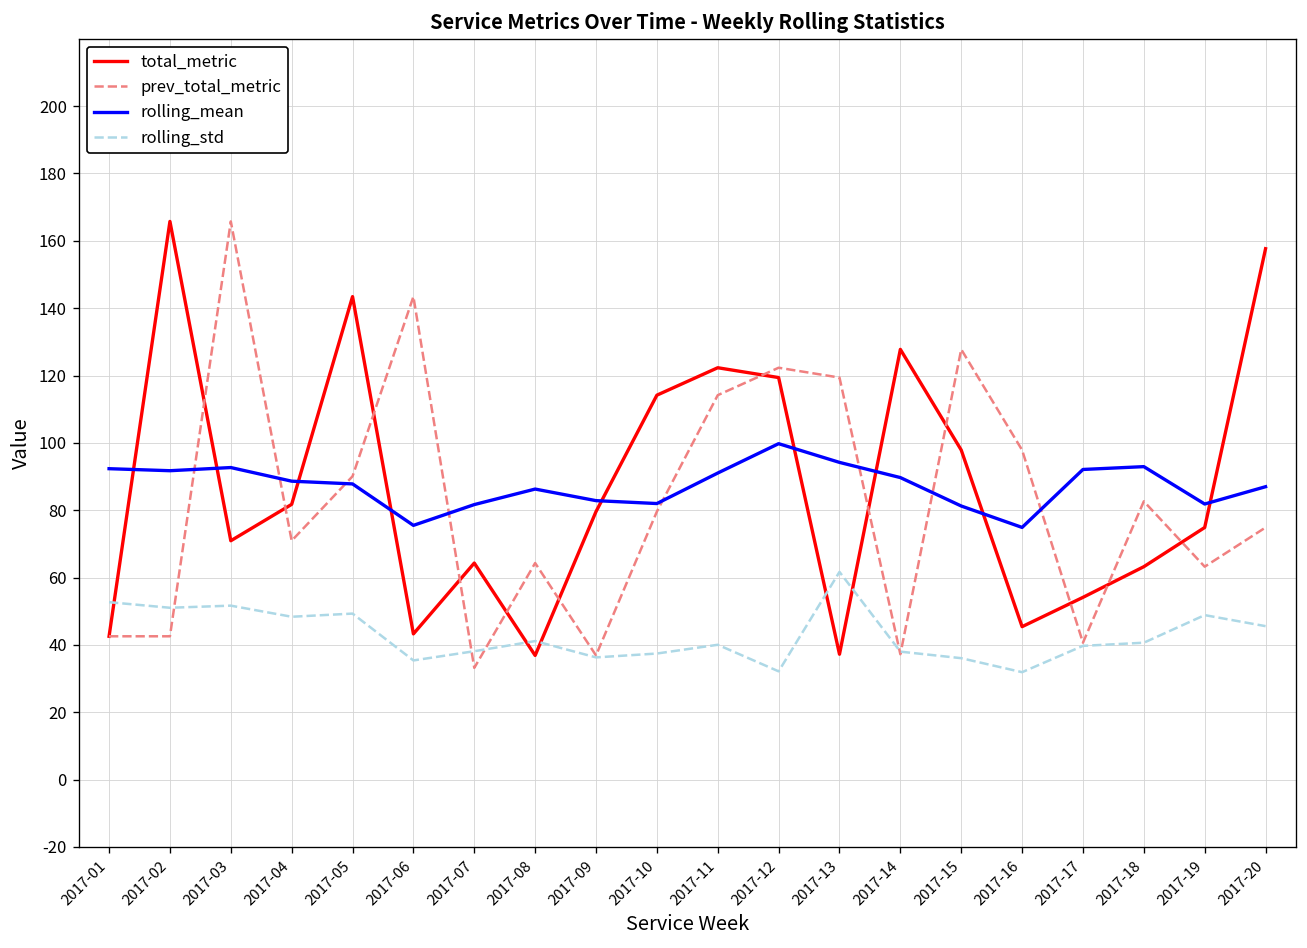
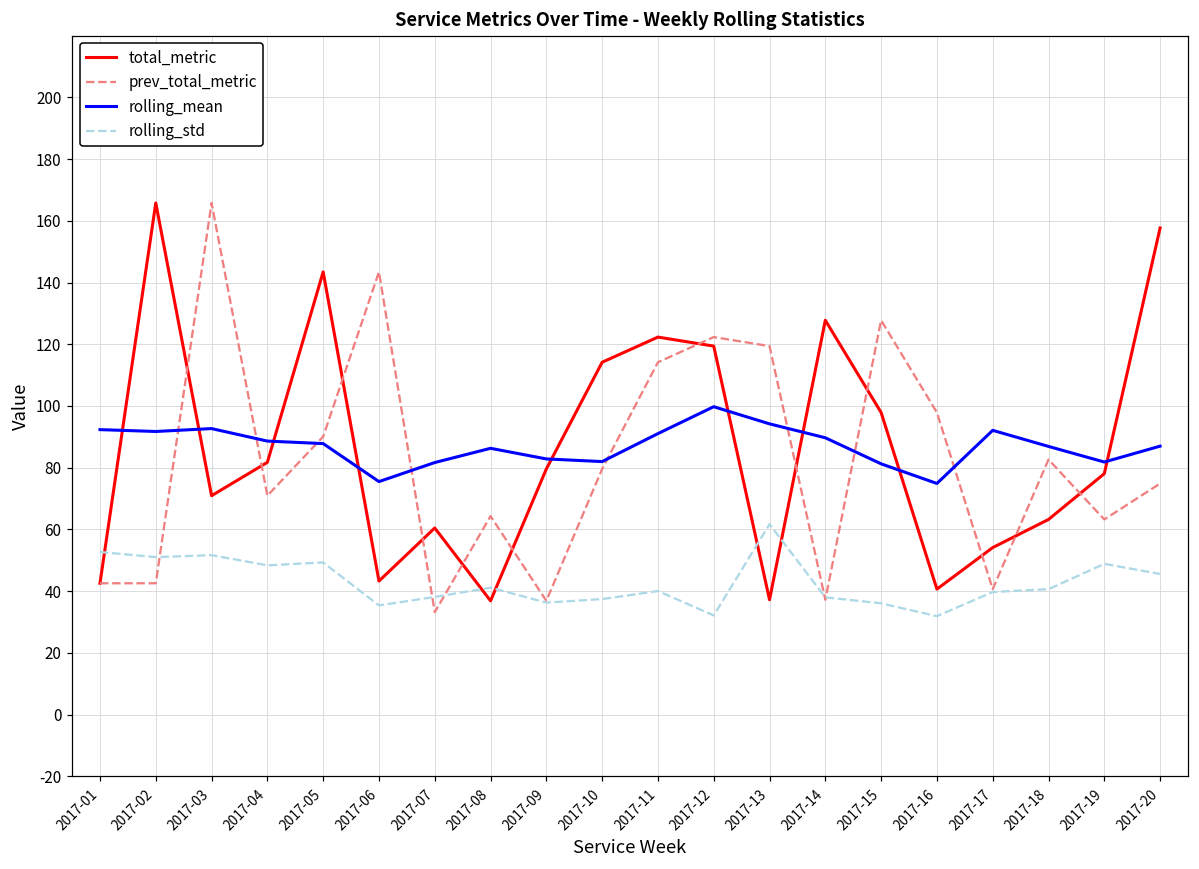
  {
    "total_metric": {
      "2017-02": 166,
      "2017-03": 71,
      "2017-04": 82,
      "2017-05": 143,
      "2017-06": 43,
-     "2017-07": 64,
+     "2017-07": 60,
      "2017-08": 37,
      "2017-09": 80,
      "2017-10": 114,
      "2017-11": 122,
      "2017-12": 119,
      "2017-13": 37,
      "2017-14": 128,
      "2017-15": 98,
-     "2017-16": 45,
+     "2017-16": 41,
      "2017-17": 54,
      "2017-18": 63,
-     "2017-19": 75,
+     "2017-19": 78,
      "2017-20": 158
    },
    "prev_total_metric": {
      "2017-02": 43,
      "2017-03": 166,
      "2017-04": 71,
      "2017-05": 90,
      "2017-06": 143,
      "2017-07": 33,
      "2017-08": 64,
      "2017-10": 80,
      "2017-11": 114,
      "2017-12": 122,
      "2017-13": 119,
      "2017-15": 128,
      "2017-16": 98,
      "2017-17": 41,
      "2017-18": 83,
      "2017-19": 63,
      "2017-20": 75
    },
    "rolling_mean": {
      "2017-01": 92,
      "2017-02": 92,
      "2017-03": 93,
      "2017-04": 89,
      "2017-05": 88,
      "2017-06": 76,
      "2017-07": 82,
      "2017-08": 86,
      "2017-09": 83,
      "2017-10": 82,
      "2017-11": 91,
      "2017-12": 100,
      "2017-13": 94,
      "2017-14": 90,
      "2017-15": 81,
      "2017-16": 75,
      "2017-17": 92,
-     "2017-18": 93,
+     "2017-18": 87,
      "2017-19": 82,
      "2017-20": 87
    },
    "rolling_std": {
      "2017-01": 53,
      "2017-02": 51,
      "2017-03": 52,
      "2017-04": 48,
      "2017-05": 49,
      "2017-06": 35,
      "2017-07": 38,
      "2017-08": 41,
      "2017-10": 37,
      "2017-11": 40,
      "2017-12": 32,
      "2017-13": 62,
      "2017-15": 36,
      "2017-16": 32,
      "2017-17": 40,
      "2017-18": 41,
      "2017-19": 49,
      "2017-20": 46
    }
  }
